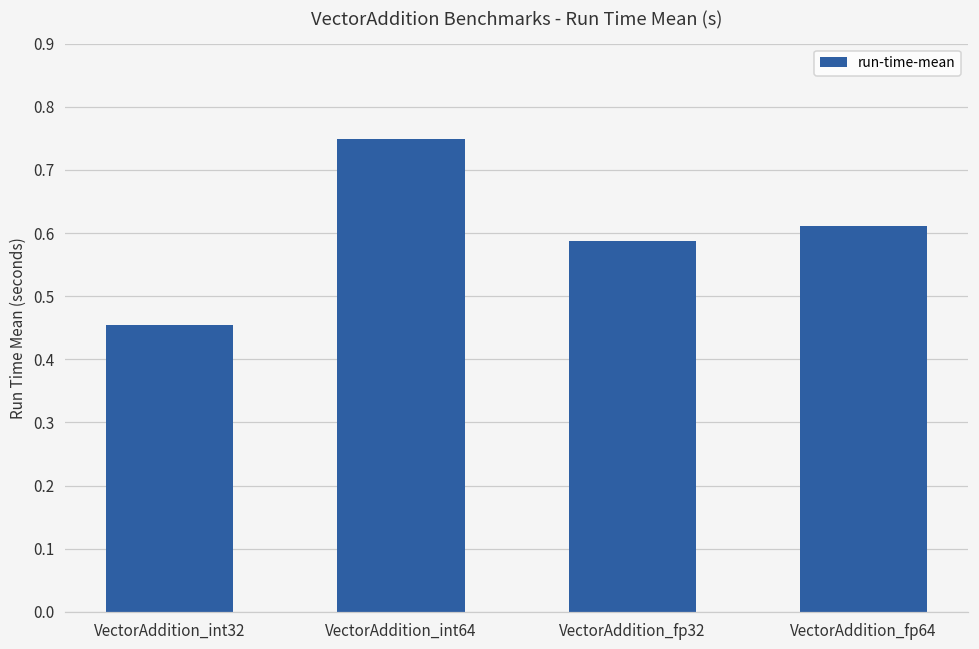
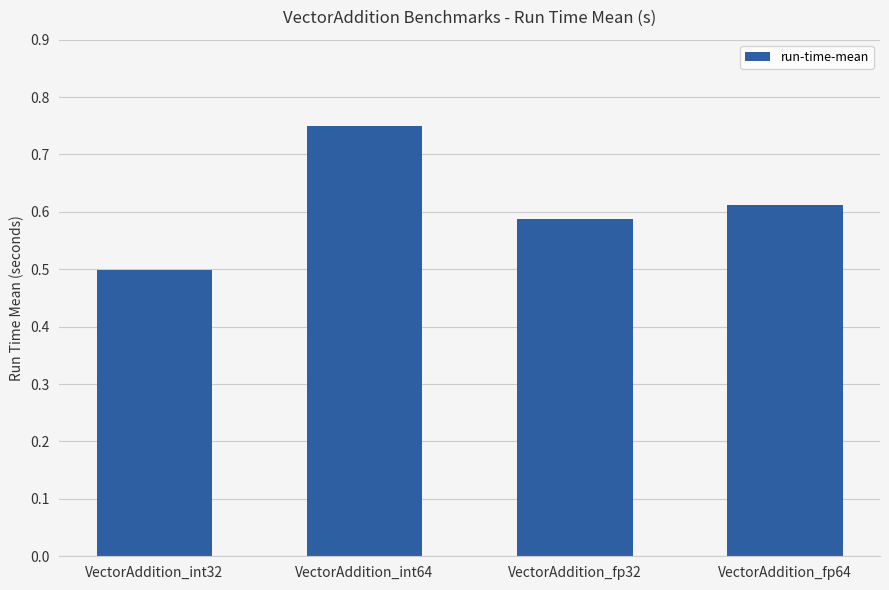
  {
-   "VectorAddition_int32": 0.45,
+   "VectorAddition_int32": 0.50,
    "VectorAddition_int64": 0.75,
    "VectorAddition_fp32": 0.59,
    "VectorAddition_fp64": 0.61
  }
